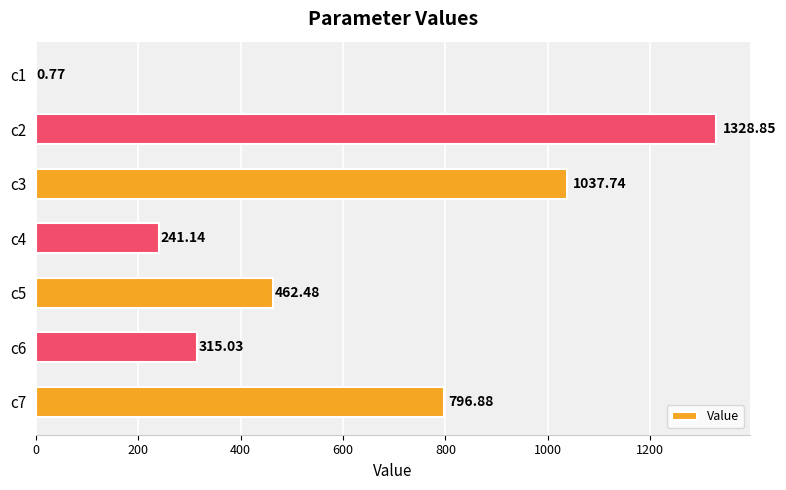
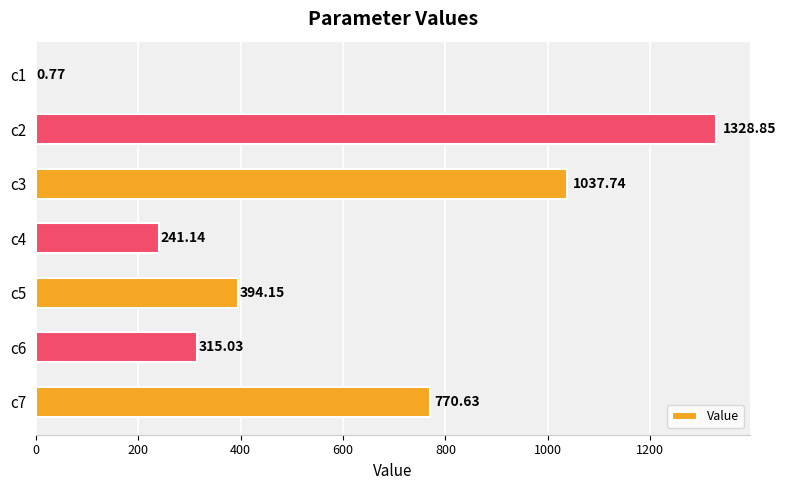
  {
    "c1": 0.77,
    "c2": 1328.85,
    "c3": 1037.74,
    "c4": 241.14,
-   "c5": 462.48,
+   "c5": 394.15,
    "c6": 315.03,
-   "c7": 796.88
+   "c7": 770.63
  }
